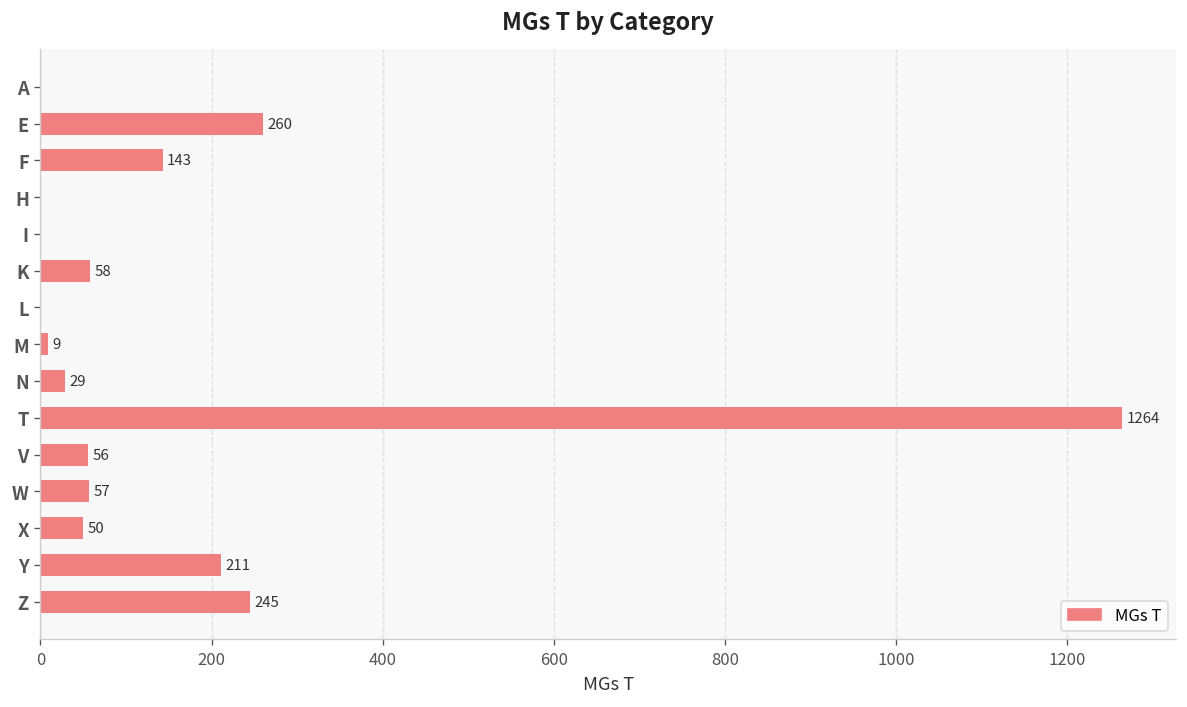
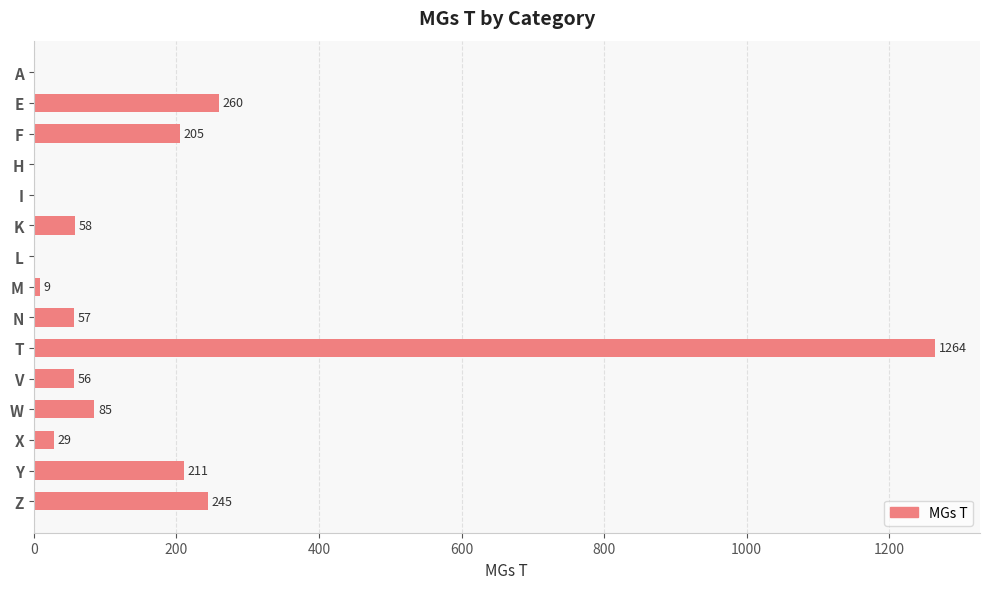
  {
    "E": 260,
-   "F": 143,
+   "F": 205,
    "K": 58,
    "M": 9,
-   "N": 29,
+   "N": 57,
    "T": 1264,
    "V": 56,
-   "W": 57,
-   "X": 50,
+   "W": 85,
+   "X": 29,
    "Y": 211,
    "Z": 245
  }
